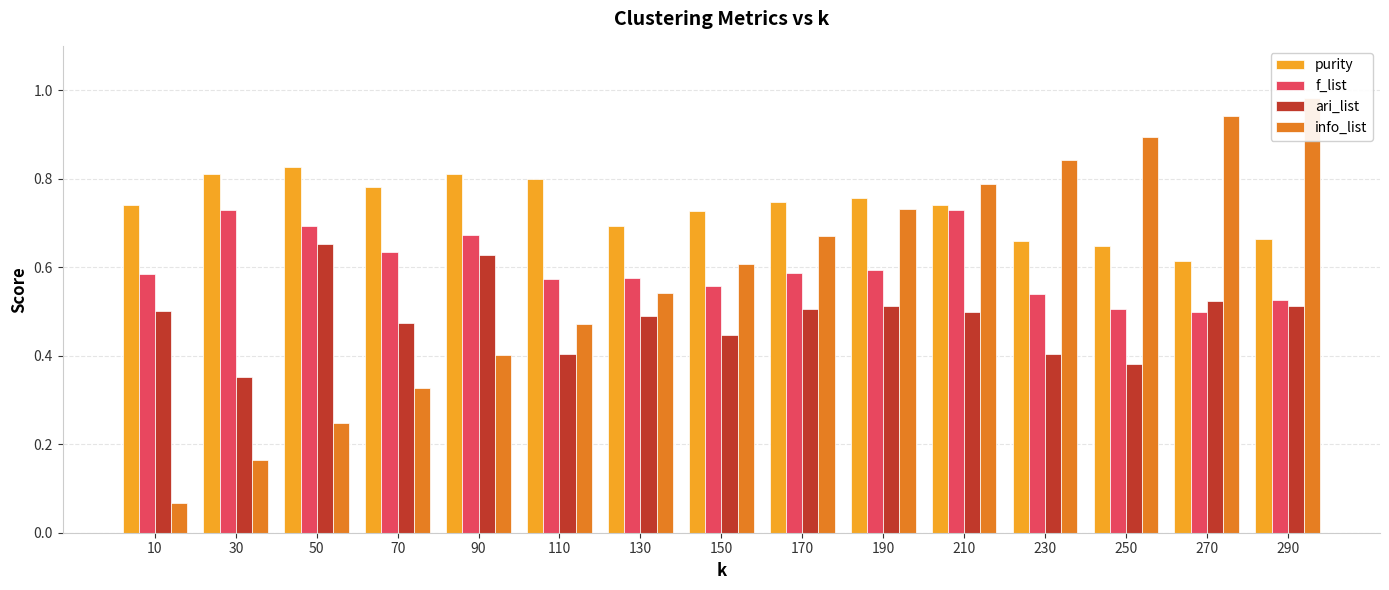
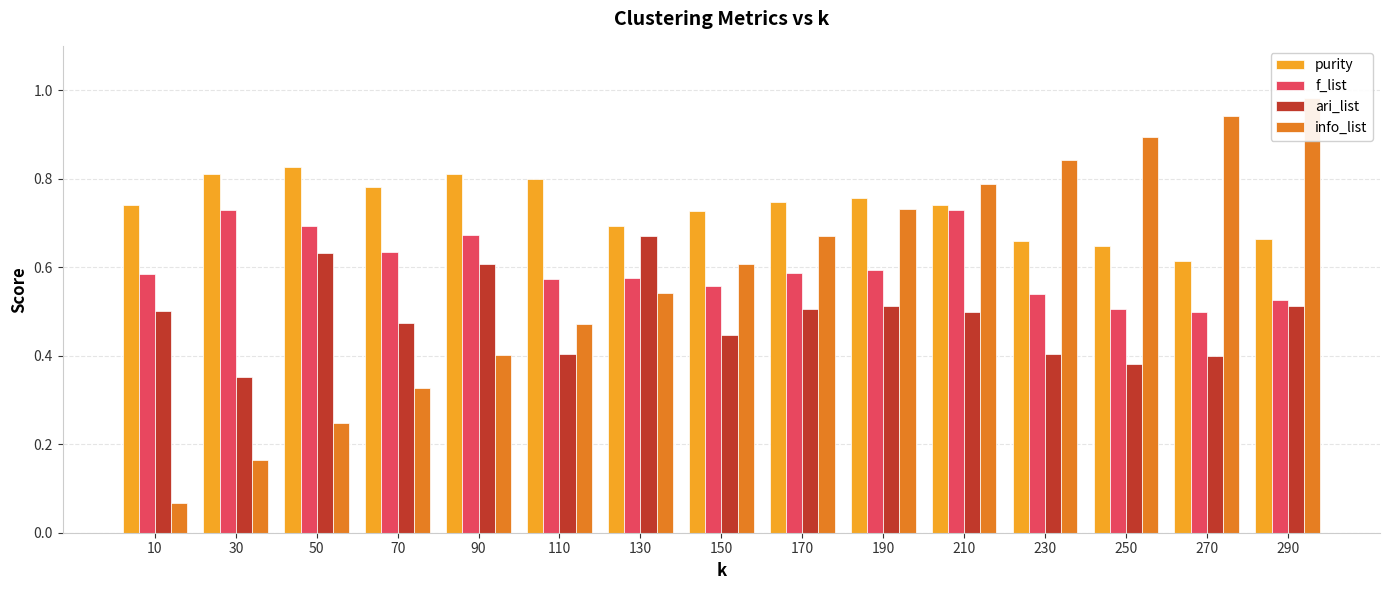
  {
    "f_list": {
      "10": 0.58,
      "30": 0.73,
      "50": 0.69,
      "70": 0.64,
      "90": 0.67,
      "110": 0.57,
      "130": 0.57,
      "150": 0.56,
      "170": 0.59,
      "190": 0.59,
      "210": 0.73,
      "230": 0.54,
      "250": 0.50,
      "270": 0.50,
      "290": 0.53
    },
    "ari_list": {
      "10": 0.50,
      "30": 0.35,
-     "50": 0.65,
+     "50": 0.63,
      "70": 0.47,
-     "90": 0.63,
+     "90": 0.61,
      "110": 0.40,
-     "130": 0.49,
+     "130": 0.67,
      "150": 0.45,
      "170": 0.51,
      "190": 0.51,
      "210": 0.50,
      "230": 0.40,
      "250": 0.38,
-     "270": 0.52,
+     "270": 0.40,
      "290": 0.51
    }
  }
